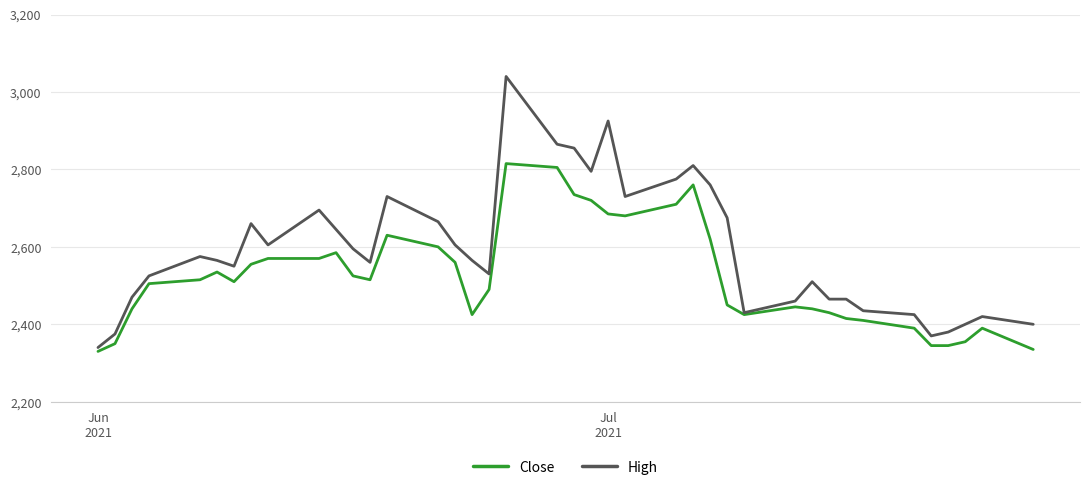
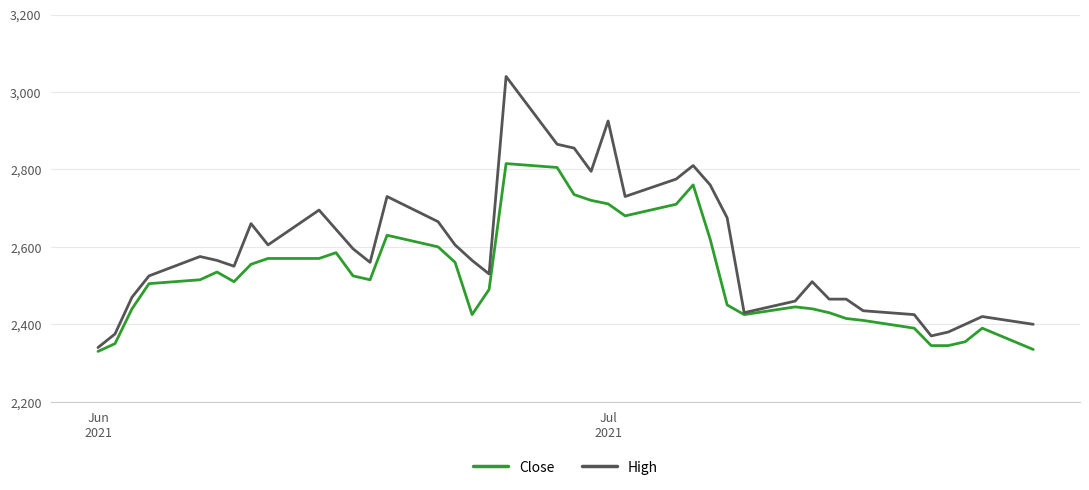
  {
    "Close": {
      "Jun 2021": "2,330",
-     "Jul 2021": "2,690"
+     "Jul 2021": "2,710"
    },
    "High": {
      "Jun 2021": "2,340",
      "Jul 2021": "2,930"
    }
  }
